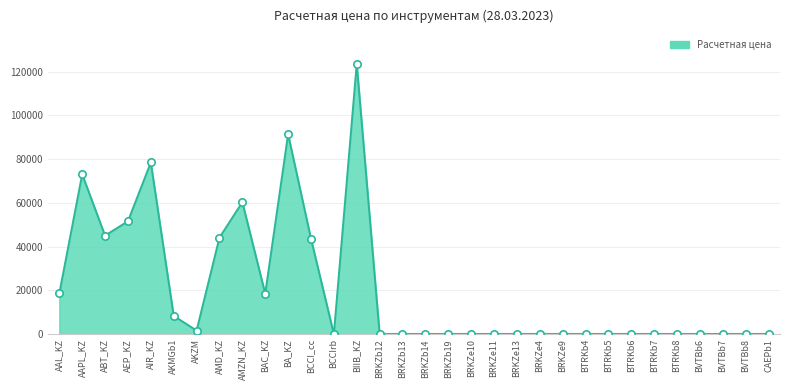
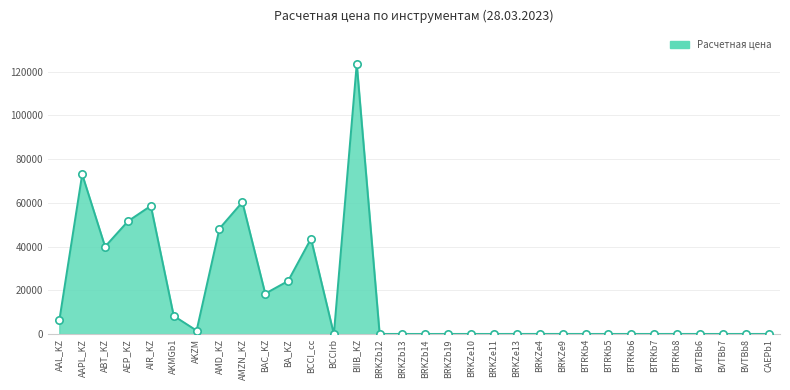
  {
-   "AAL_KZ": 19000,
+   "AAL_KZ": 6000,
    "AAPL_KZ": 73000,
-   "ABT_KZ": 45000,
+   "ABT_KZ": 40000,
    "AEP_KZ": 52000,
-   "AIR_KZ": 78000,
+   "AIR_KZ": 59000,
    "AKMGb1": 8000,
    "AKZM": 2000,
-   "AMD_KZ": 44000,
+   "AMD_KZ": 48000,
    "AMZN_KZ": 60000,
    "BAC_KZ": 19000,
-   "BA_KZ": 91000,
+   "BA_KZ": 24000,
    "BCCI_cc": 44000,
    "BCCIrb": 0,
    "BIIB_KZ": 124000,
    "BRKZb12": 0,
    "BRKZb13": 0,
    "BRKZb14": 0,
    "BRKZb19": 0,
    "BRKZe10": 0,
    "BRKZe11": 0,
    "BRKZe13": 0,
    "BRKZe4": 0,
    "BRKZe9": 0,
    "BTRKb4": 0,
    "BTRKb5": 0,
    "BTRKb6": 0,
    "BTRKb7": 0,
    "BTRKb8": 0,
    "BVTBb6": 0,
    "BVTBb7": 0,
    "BVTBb8": 0,
    "CAEPb1": 0
  }
